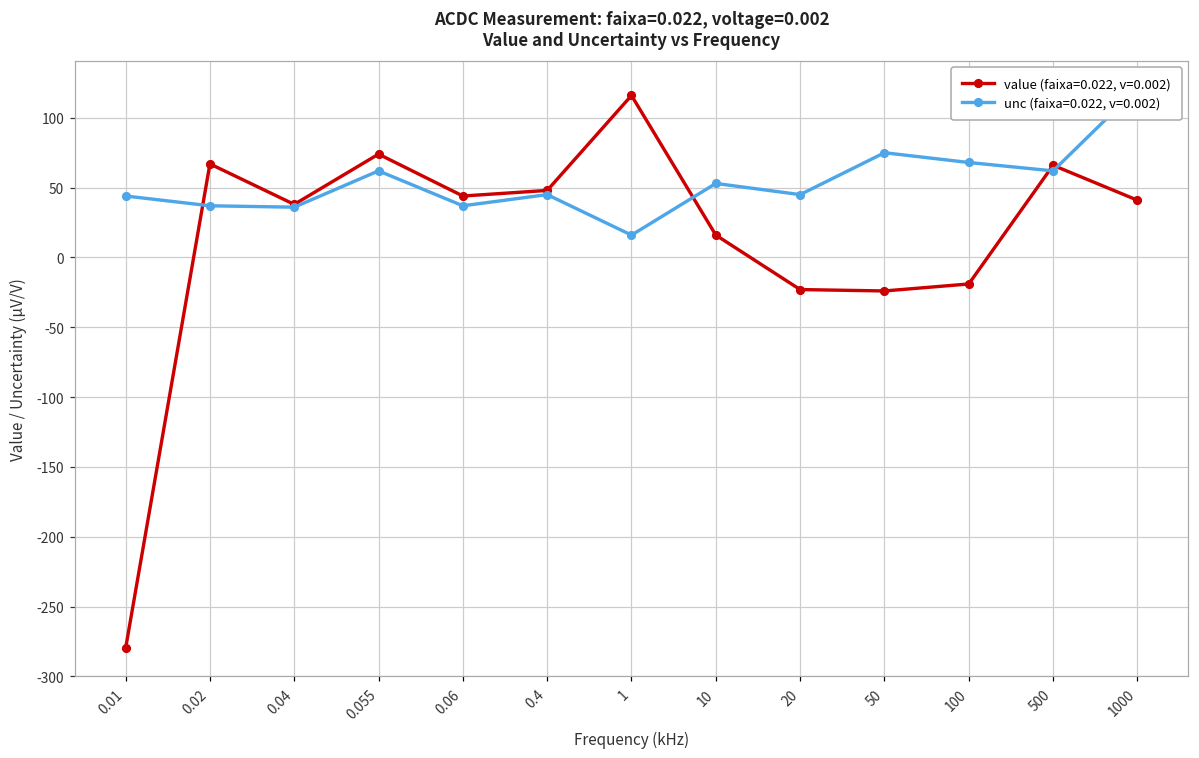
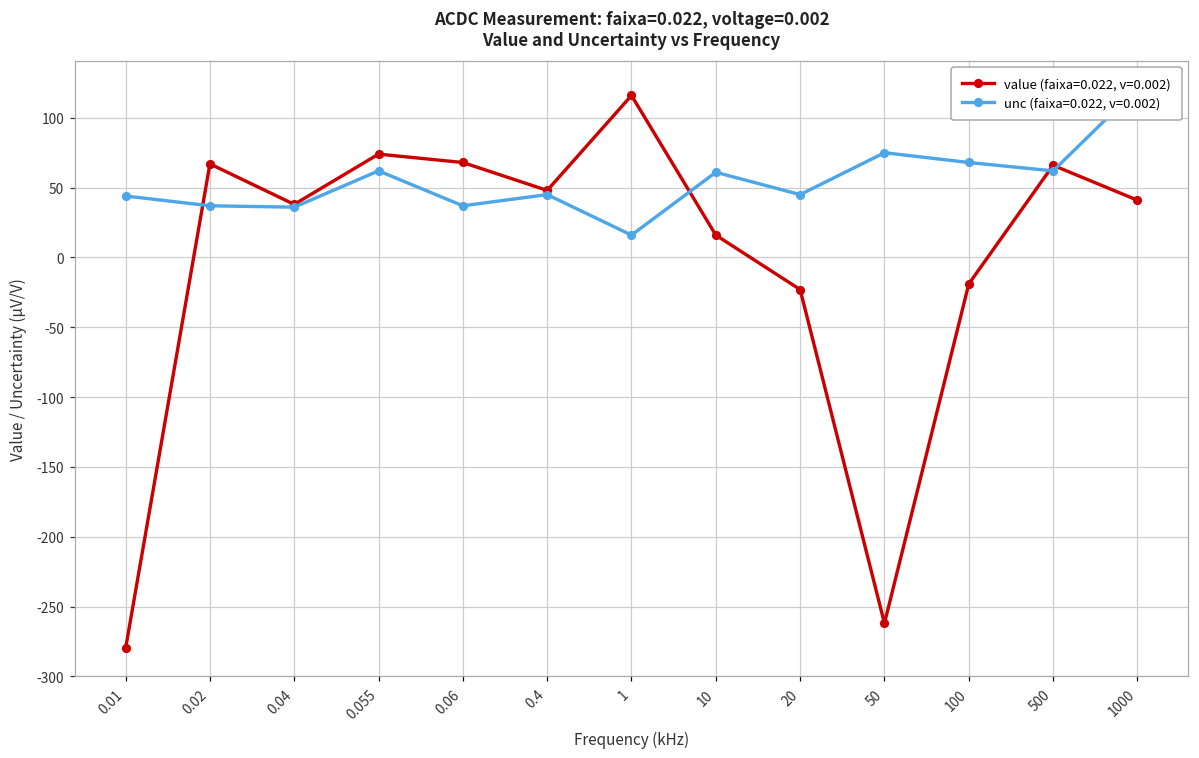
  {
    "value (faixa=0.022, v=0.002)": {
      "0.01": -280,
      "0.02": 67,
      "0.04": 38,
      "0.055": 74,
-     "0.06": 44,
+     "0.06": 68,
      "0.4": 48,
      "1": 116,
      "10": 16,
      "20": -23,
-     "50": -24,
+     "50": -262,
      "100": -19,
      "500": 66,
      "1000": 41
    },
    "unc (faixa=0.022, v=0.002)": {
      "0.01": 44,
      "0.02": 37,
      "0.04": 36,
      "0.055": 62,
      "0.06": 37,
      "0.4": 45,
      "1": 16,
-     "10": 53,
+     "10": 61,
      "20": 45,
      "50": 75,
      "100": 68,
      "500": 62
    }
  }
